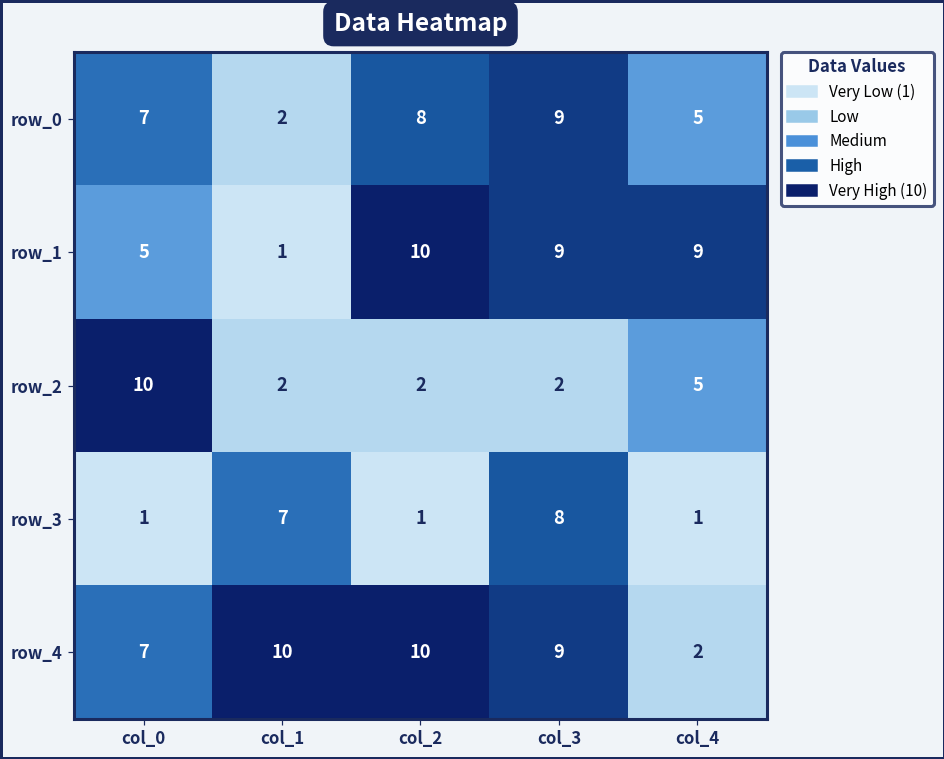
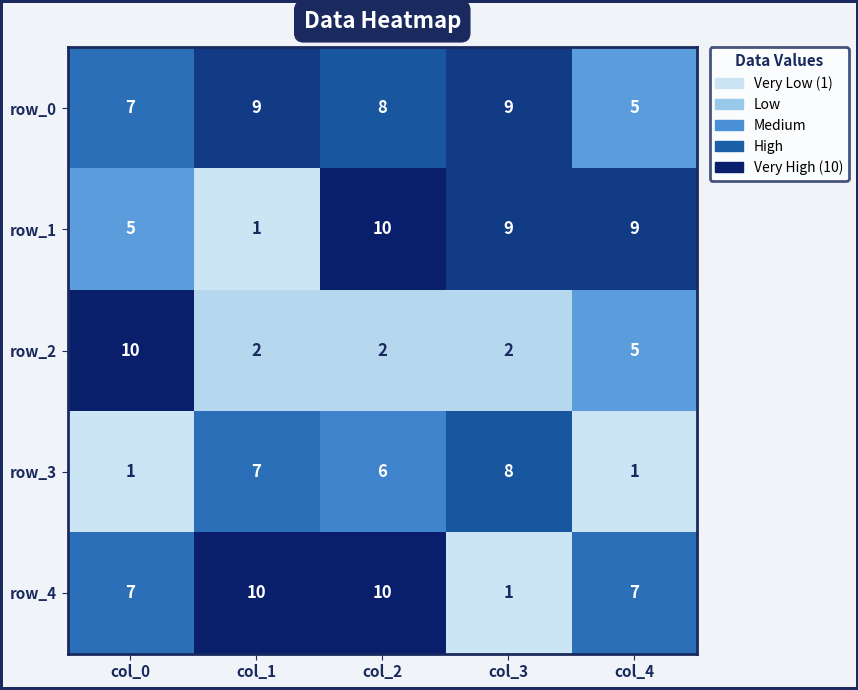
  {
    "row_0": {
      "col_0": 7,
-     "col_1": 2,
+     "col_1": 9,
      "col_2": 8,
      "col_3": 9,
      "col_4": 5
    },
    "row_1": {
      "col_0": 5,
      "col_1": 1,
      "col_2": 10,
      "col_3": 9,
      "col_4": 9
    },
    "row_2": {
      "col_0": 10,
      "col_1": 2,
      "col_2": 2,
      "col_3": 2,
      "col_4": 5
    },
    "row_3": {
      "col_0": 1,
      "col_1": 7,
-     "col_2": 1,
+     "col_2": 6,
      "col_3": 8,
      "col_4": 1
    },
    "row_4": {
      "col_0": 7,
      "col_1": 10,
      "col_2": 10,
-     "col_3": 9,
-     "col_4": 2
+     "col_3": 1,
+     "col_4": 7
    }
  }
